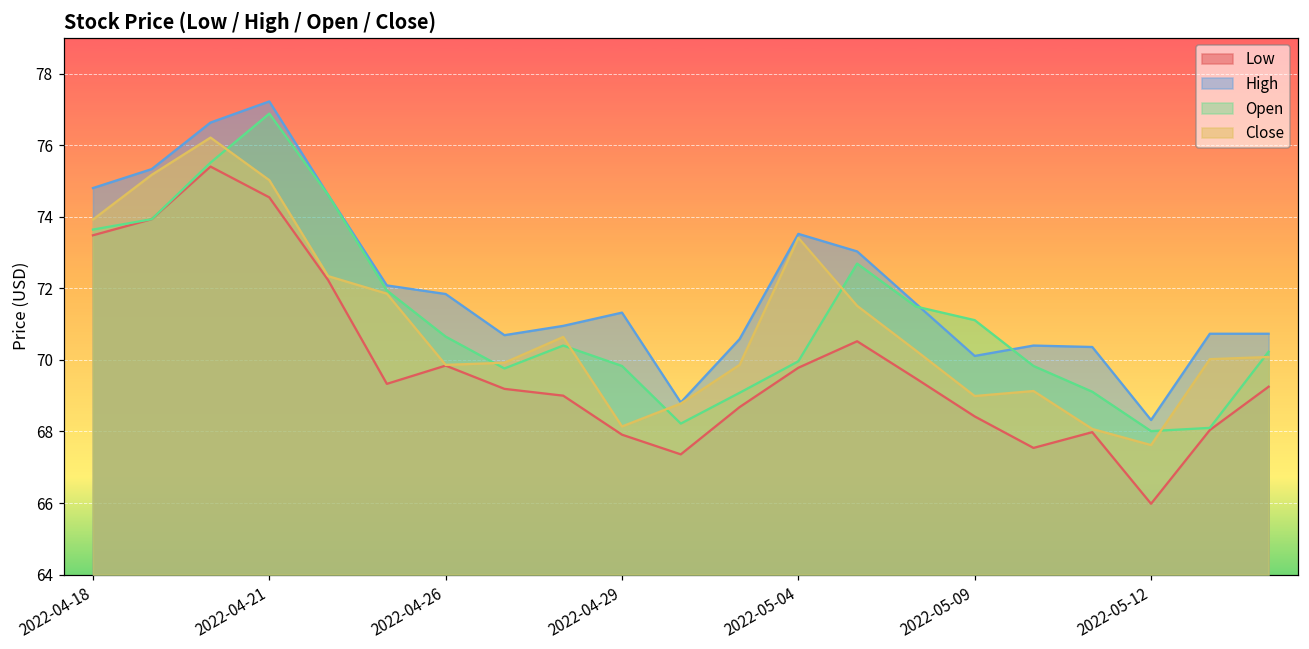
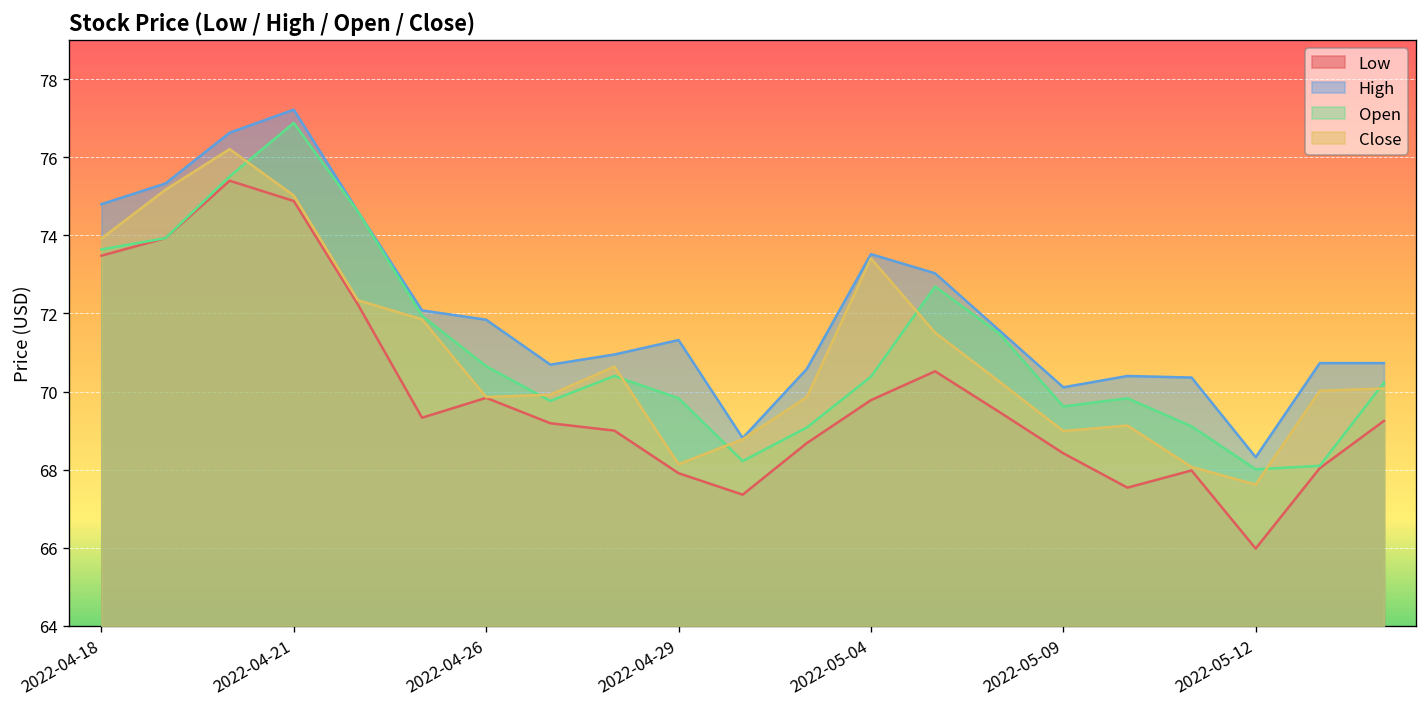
  {
    "Low": {
      "2022-04-18": 73.5,
-     "2022-04-21": 74.5,
+     "2022-04-21": 74.9,
      "2022-04-29": 67.9,
      "2022-05-04": 69.8,
      "2022-05-09": 68.4,
      "2022-05-12": 66.0
    },
    "High": {
      "2022-04-18": 74.8,
      "2022-04-21": 77.2,
      "2022-04-26": 71.8,
      "2022-04-29": 71.3,
      "2022-05-04": 73.5,
      "2022-05-09": 70.1,
      "2022-05-12": 68.3
    },
    "Open": {
      "2022-04-18": 73.6,
      "2022-04-21": 76.9,
      "2022-04-26": 70.7,
      "2022-04-29": 69.8,
-     "2022-05-04": 70.0,
-     "2022-05-09": 71.1,
+     "2022-05-04": 70.4,
+     "2022-05-09": 69.6,
      "2022-05-12": 68.0
    },
    "Close": {
      "2022-04-18": 73.9,
      "2022-04-21": 75.0,
      "2022-04-29": 68.1,
      "2022-05-04": 73.4,
      "2022-05-09": 69.0,
      "2022-05-12": 67.6
    }
  }
